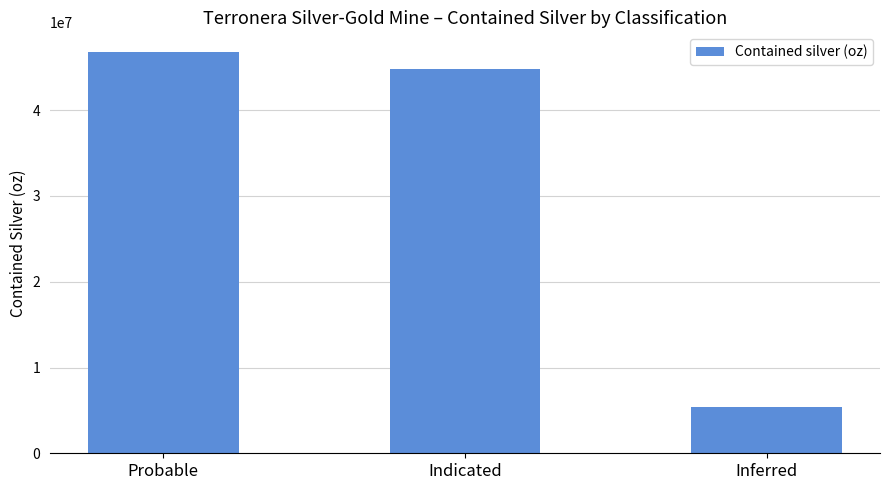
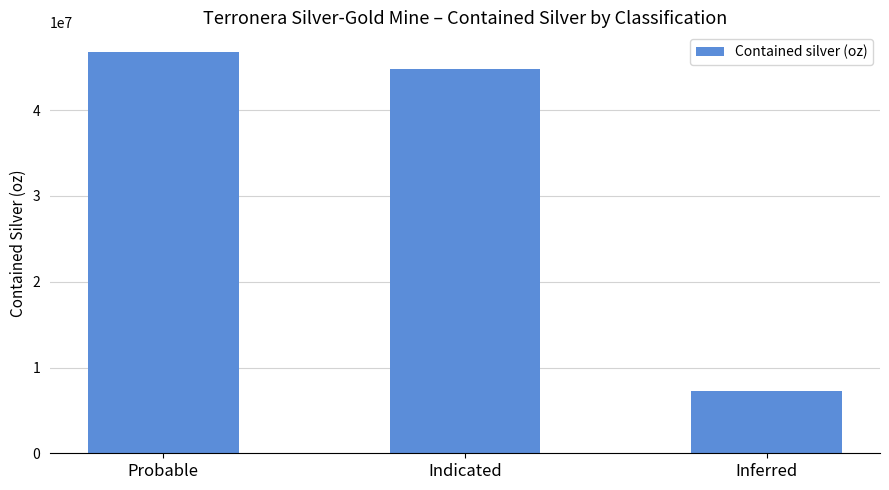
  {
    "Probable": 47000000,
    "Indicated": 45000000,
-   "Inferred": 5000000
+   "Inferred": 7000000
  }
